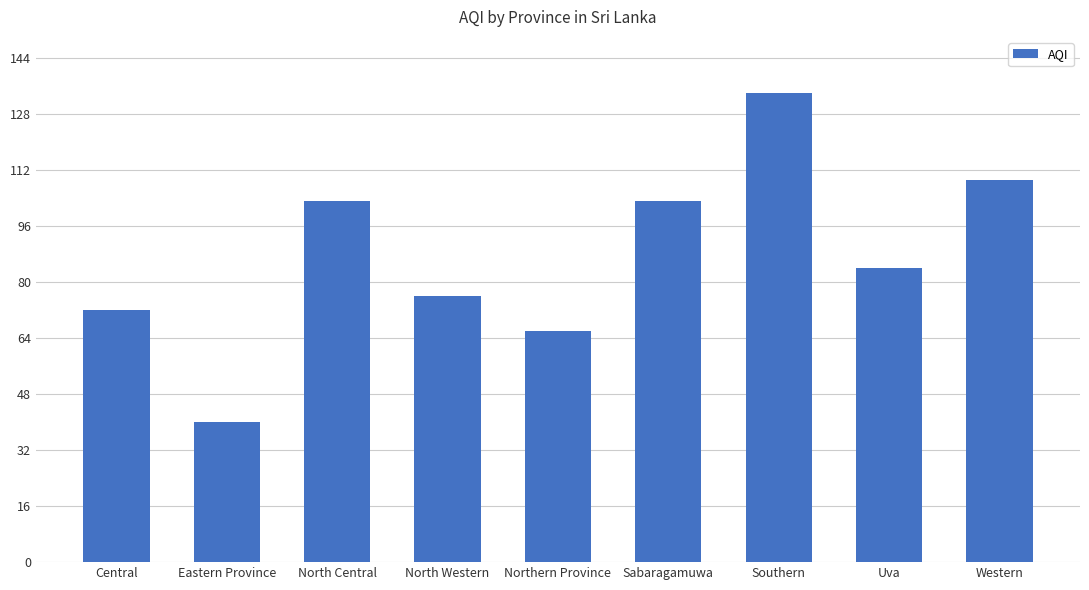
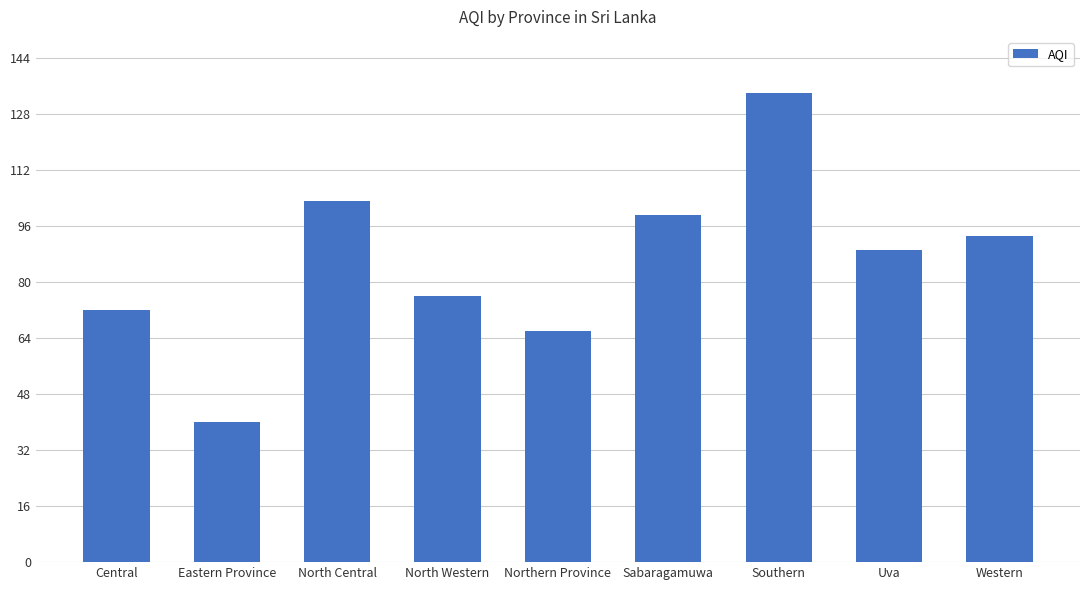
  {
    "Central": 72,
    "Eastern Province": 40,
    "North Central": 103,
    "North Western": 76,
    "Northern Province": 66,
-   "Sabaragamuwa": 103,
+   "Sabaragamuwa": 99,
    "Southern": 134,
-   "Uva": 84,
-   "Western": 109
+   "Uva": 89,
+   "Western": 93
  }
